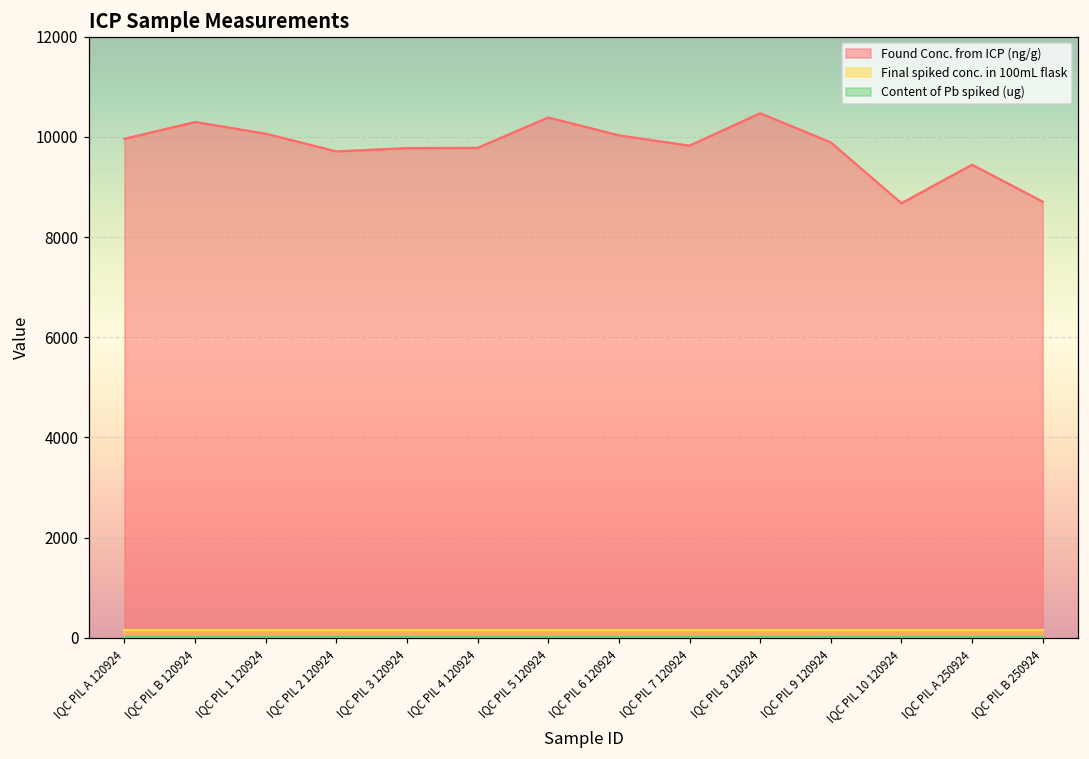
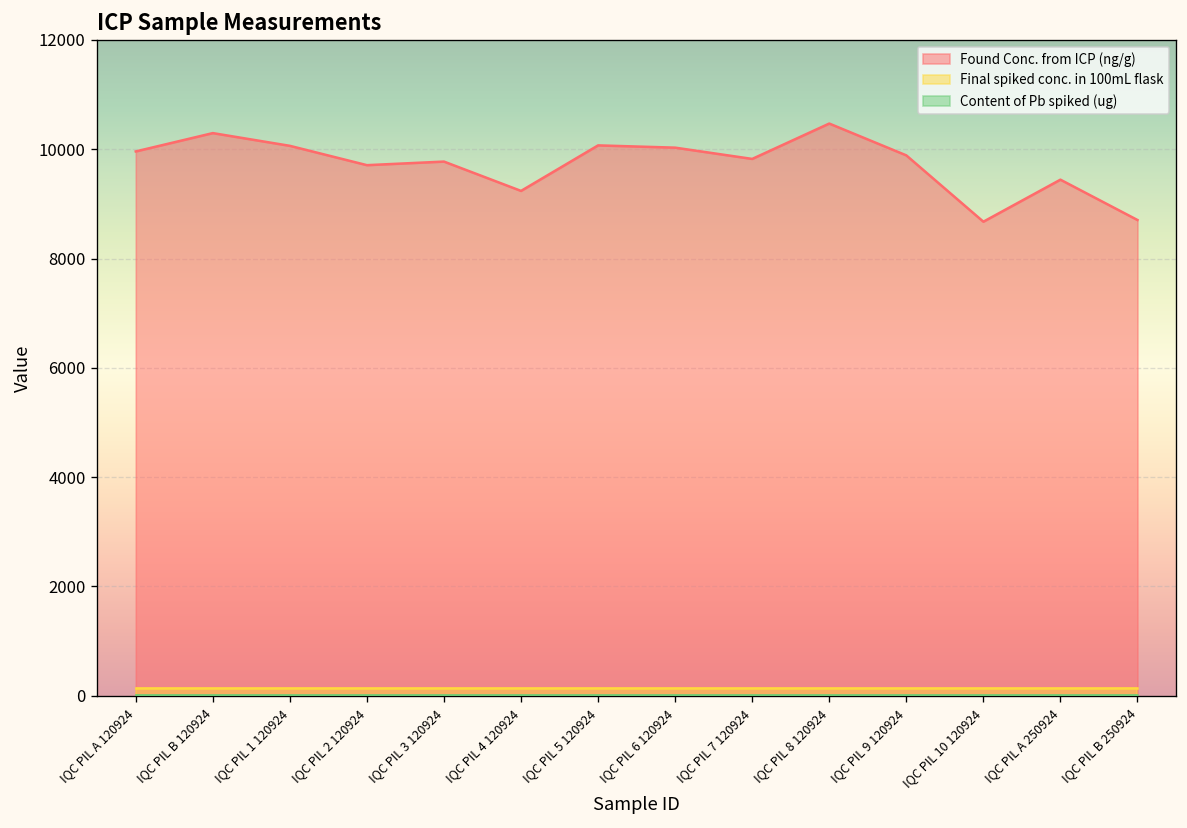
  {
    "Found Conc. from ICP (ng/g)": {
      "IQC PIL A 120924": 10000,
      "IQC PIL B 120924": 10300,
      "IQC PIL 1 120924": 10100,
      "IQC PIL 2 120924": 9700,
      "IQC PIL 3 120924": 9800,
-     "IQC PIL 4 120924": 9800,
-     "IQC PIL 5 120924": 10400,
+     "IQC PIL 4 120924": 9200,
+     "IQC PIL 5 120924": 10100,
      "IQC PIL 6 120924": 10000,
      "IQC PIL 7 120924": 9800,
      "IQC PIL 8 120924": 10500,
      "IQC PIL 9 120924": 9900,
      "IQC PIL 10 120924": 8700,
      "IQC PIL A 250924": 9400,
      "IQC PIL B 250924": 8700
    },
    "Final spiked conc. in 100mL flask": {
      "IQC PIL A 120924": 200,
      "IQC PIL B 120924": 200,
      "IQC PIL 1 120924": 200,
      "IQC PIL 2 120924": 200,
      "IQC PIL 3 120924": 200,
      "IQC PIL 4 120924": 200,
      "IQC PIL 5 120924": 200,
      "IQC PIL 6 120924": 200,
      "IQC PIL 7 120924": 200,
      "IQC PIL 8 120924": 200,
      "IQC PIL 9 120924": 200,
      "IQC PIL 10 120924": 200,
      "IQC PIL A 250924": 200,
      "IQC PIL B 250924": 200
    },
    "Content of Pb spiked (ug)": {
      "IQC PIL A 120924": 0,
      "IQC PIL B 120924": 0,
      "IQC PIL 1 120924": 0,
      "IQC PIL 2 120924": 0,
      "IQC PIL 3 120924": 0,
      "IQC PIL 4 120924": 0,
      "IQC PIL 5 120924": 0,
      "IQC PIL 6 120924": 0,
      "IQC PIL 7 120924": 0,
      "IQC PIL 8 120924": 0,
      "IQC PIL 9 120924": 0,
      "IQC PIL 10 120924": 0,
      "IQC PIL A 250924": 0,
      "IQC PIL B 250924": 0
    }
  }
